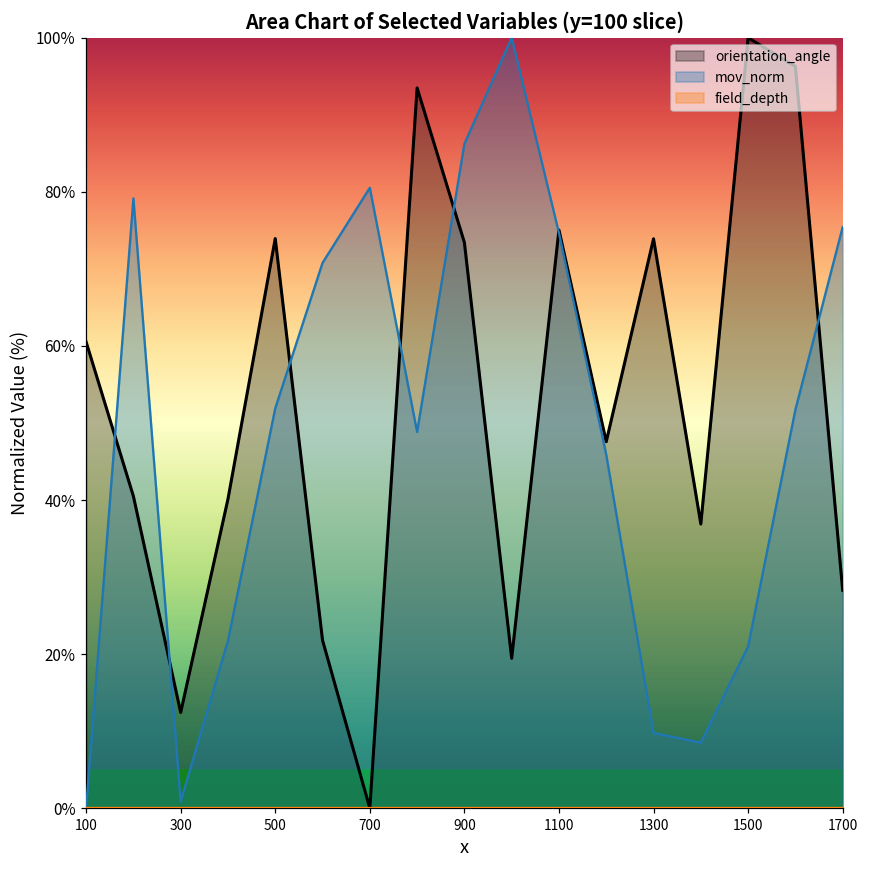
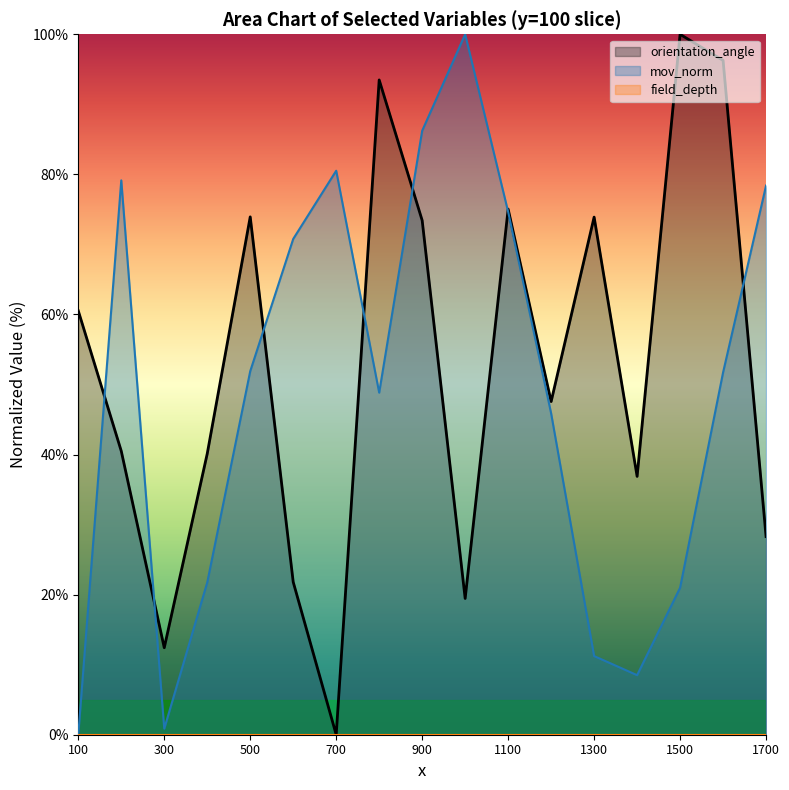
  {
    "orientation_angle": {
      "100": "61%",
      "300": "12%",
      "500": "74%",
      "900": "73%",
      "1100": "75%",
      "1300": "74%",
      "1500": "100%",
      "1700": "28%"
    },
    "mov_norm": {
      "500": "52%",
      "700": "81%",
      "900": "86%",
      "1100": "75%",
-     "1300": "10%",
+     "1300": "11%",
      "1500": "21%",
-     "1700": "75%"
+     "1700": "78%"
    }
  }
